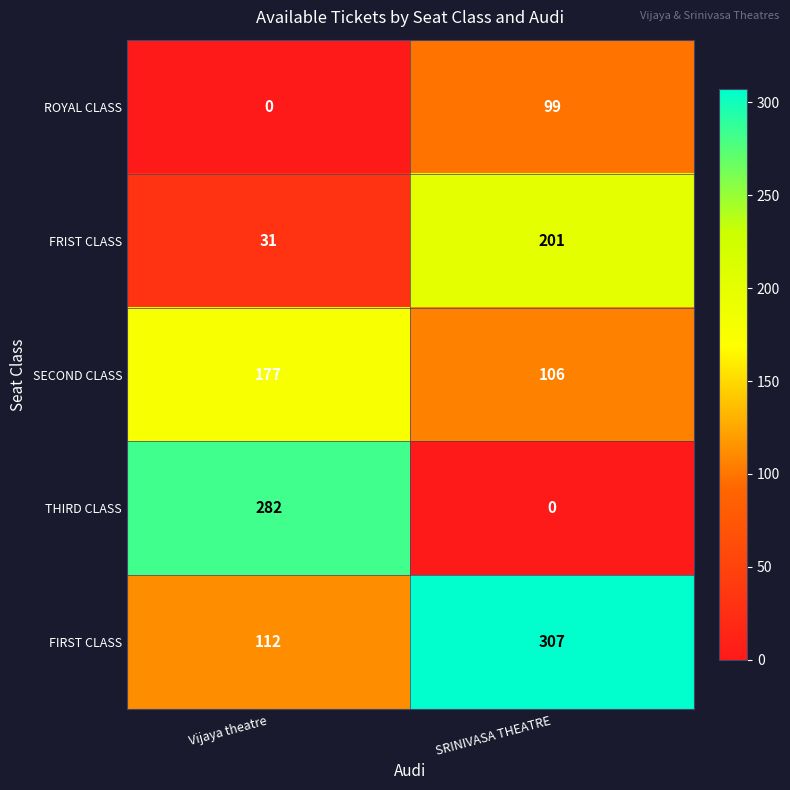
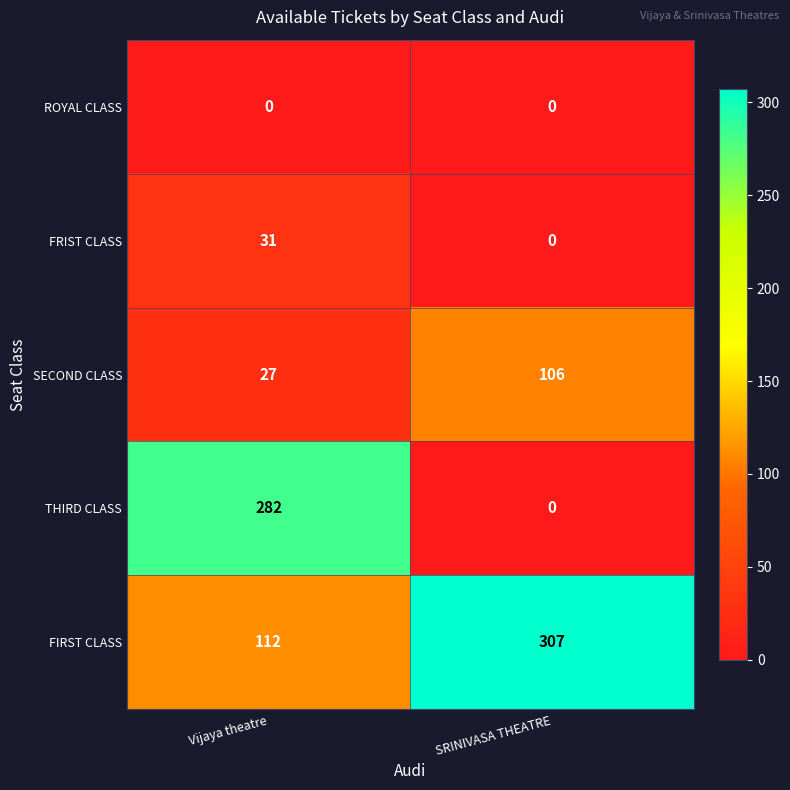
  {
    "ROYAL CLASS": {
      "Vijaya theatre": 0,
-     "SRINIVASA THEATRE": 99
+     "SRINIVASA THEATRE": 0
    },
    "FRIST CLASS": {
      "Vijaya theatre": 31,
-     "SRINIVASA THEATRE": 201
+     "SRINIVASA THEATRE": 0
    },
    "SECOND CLASS": {
-     "Vijaya theatre": 177,
+     "Vijaya theatre": 27,
      "SRINIVASA THEATRE": 106
    },
    "THIRD CLASS": {
      "Vijaya theatre": 282,
      "SRINIVASA THEATRE": 0
    },
    "FIRST CLASS": {
      "Vijaya theatre": 112,
      "SRINIVASA THEATRE": 307
    }
  }
